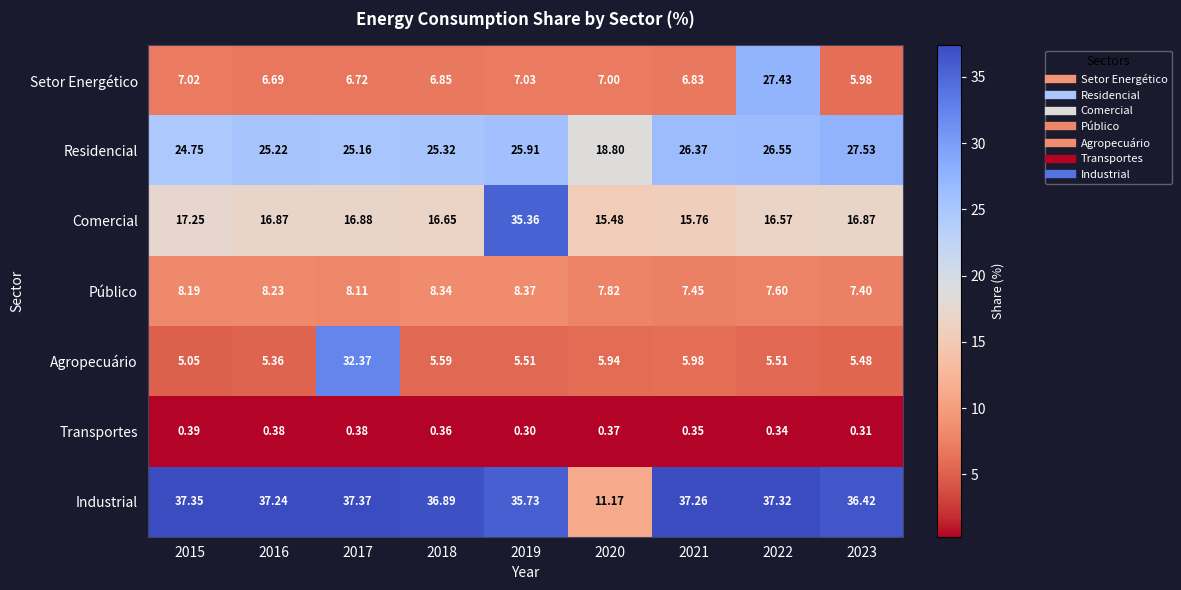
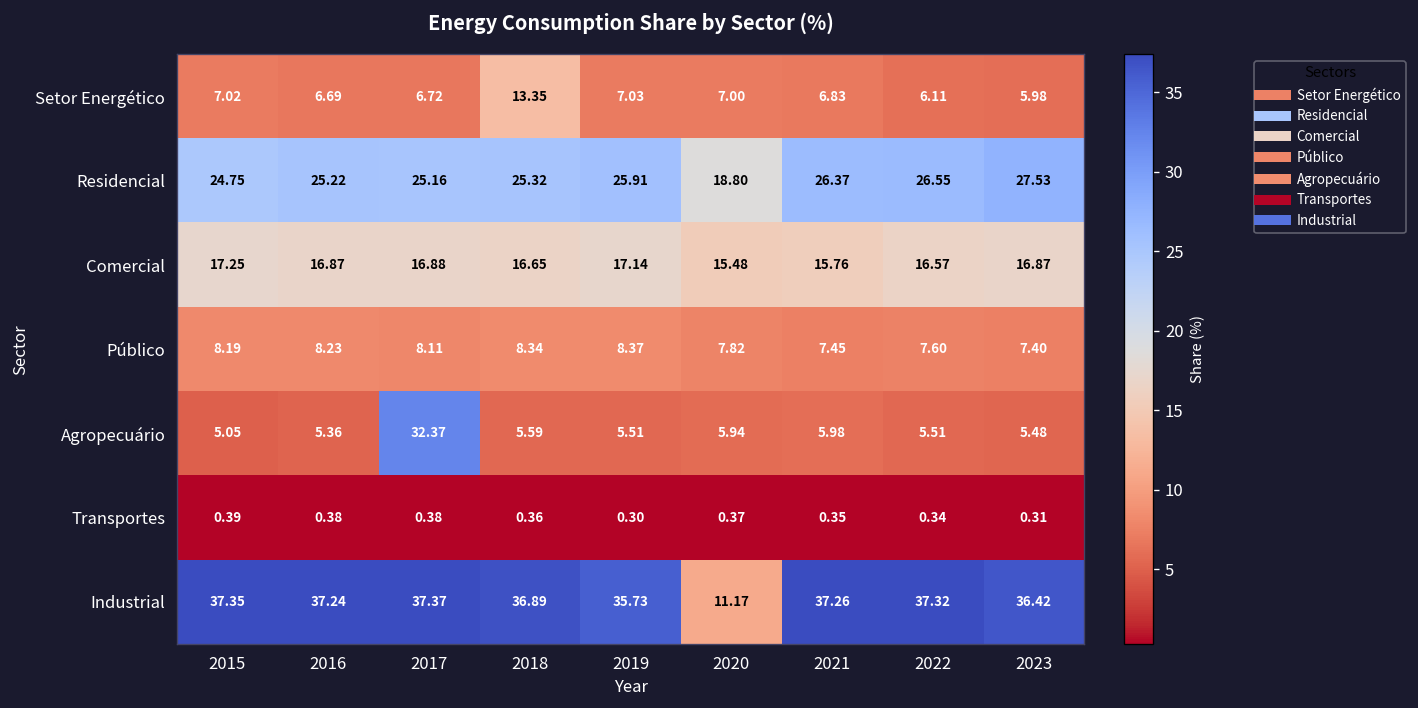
  {
    "Setor Energético": {
      "2015": 7.02,
      "2016": 6.69,
      "2017": 6.72,
-     "2018": 6.85,
+     "2018": 13.35,
      "2019": 7.03,
      "2020": 7.00,
      "2021": 6.83,
-     "2022": 27.43,
+     "2022": 6.11,
      "2023": 5.98
    },
    "Residencial": {
      "2015": 24.75,
      "2016": 25.22,
      "2017": 25.16,
      "2018": 25.32,
      "2019": 25.91,
      "2020": 18.80,
      "2021": 26.37,
      "2022": 26.55,
      "2023": 27.53
    },
    "Comercial": {
      "2015": 17.25,
      "2016": 16.87,
      "2017": 16.88,
      "2018": 16.65,
-     "2019": 35.36,
+     "2019": 17.14,
      "2020": 15.48,
      "2021": 15.76,
      "2022": 16.57,
      "2023": 16.87
    },
    "Público": {
      "2015": 8.19,
      "2016": 8.23,
      "2017": 8.11,
      "2018": 8.34,
      "2019": 8.37,
      "2020": 7.82,
      "2021": 7.45,
      "2022": 7.60,
      "2023": 7.40
    },
    "Agropecuário": {
      "2015": 5.05,
      "2016": 5.36,
      "2017": 32.37,
      "2018": 5.59,
      "2019": 5.51,
      "2020": 5.94,
      "2021": 5.98,
      "2022": 5.51,
      "2023": 5.48
    },
    "Transportes": {
      "2015": 0.39,
      "2016": 0.38,
      "2017": 0.38,
      "2018": 0.36,
      "2019": 0.30,
      "2020": 0.37,
      "2021": 0.35,
      "2022": 0.34,
      "2023": 0.31
    },
    "Industrial": {
      "2015": 37.35,
      "2016": 37.24,
      "2017": 37.37,
      "2018": 36.89,
      "2019": 35.73,
      "2020": 11.17,
      "2021": 37.26,
      "2022": 37.32,
      "2023": 36.42
    }
  }
